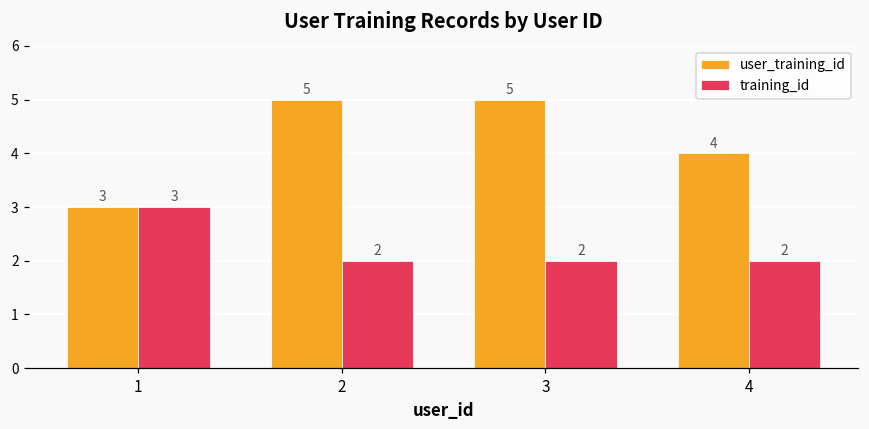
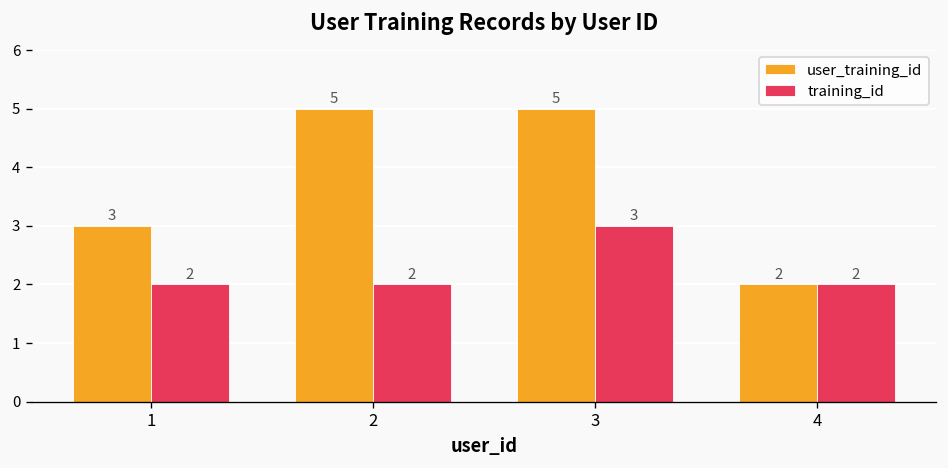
  {
    "user_training_id": {
      "1": 3,
      "2": 5,
      "3": 5,
-     "4": 4
+     "4": 2
    },
    "training_id": {
-     "1": 3,
+     "1": 2,
      "2": 2,
-     "3": 2,
+     "3": 3,
      "4": 2
    }
  }
